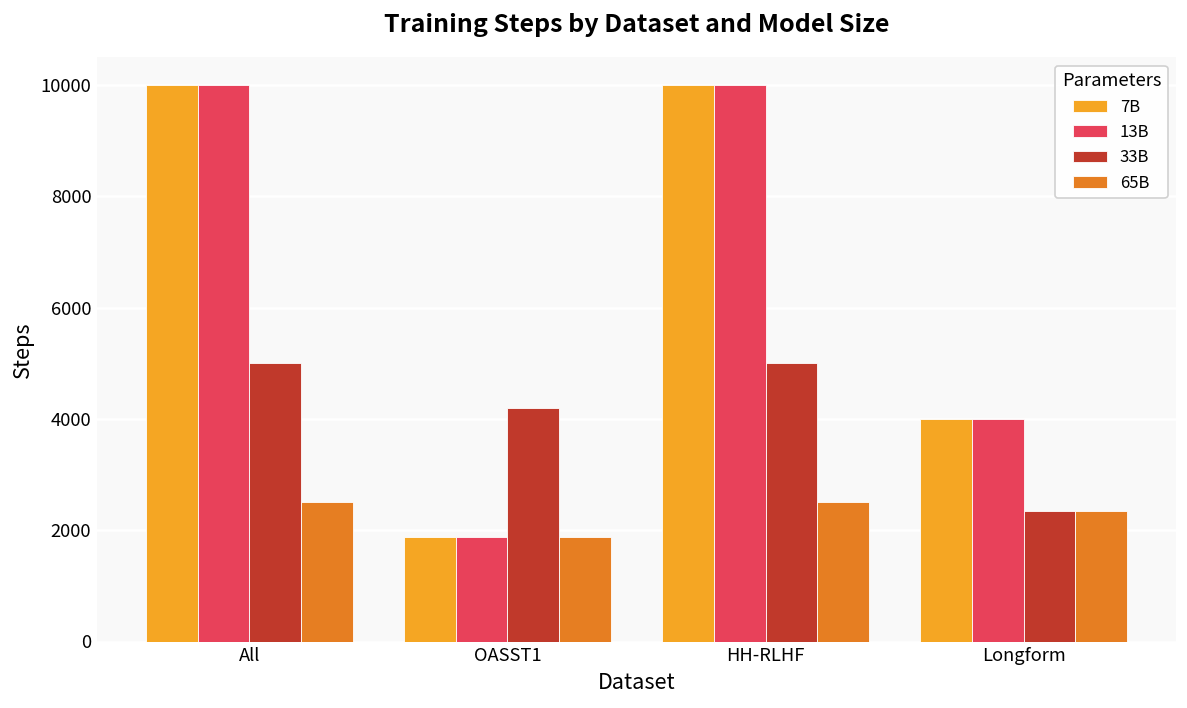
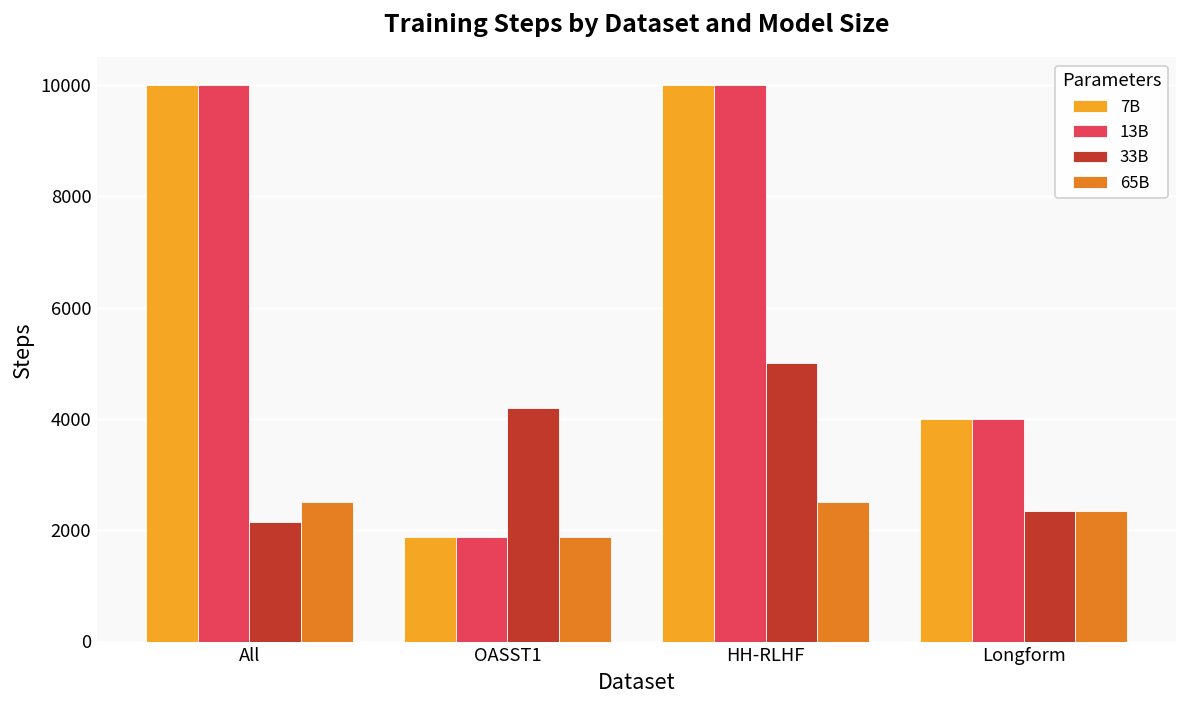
  {
    "13B": {
      "All": 10000,
      "OASST1": 1900,
      "HH-RLHF": 10000,
      "Longform": 4000
    },
    "33B": {
-     "All": 5000,
+     "All": 2200,
      "OASST1": 4200,
      "HH-RLHF": 5000,
      "Longform": 2300
    }
  }
